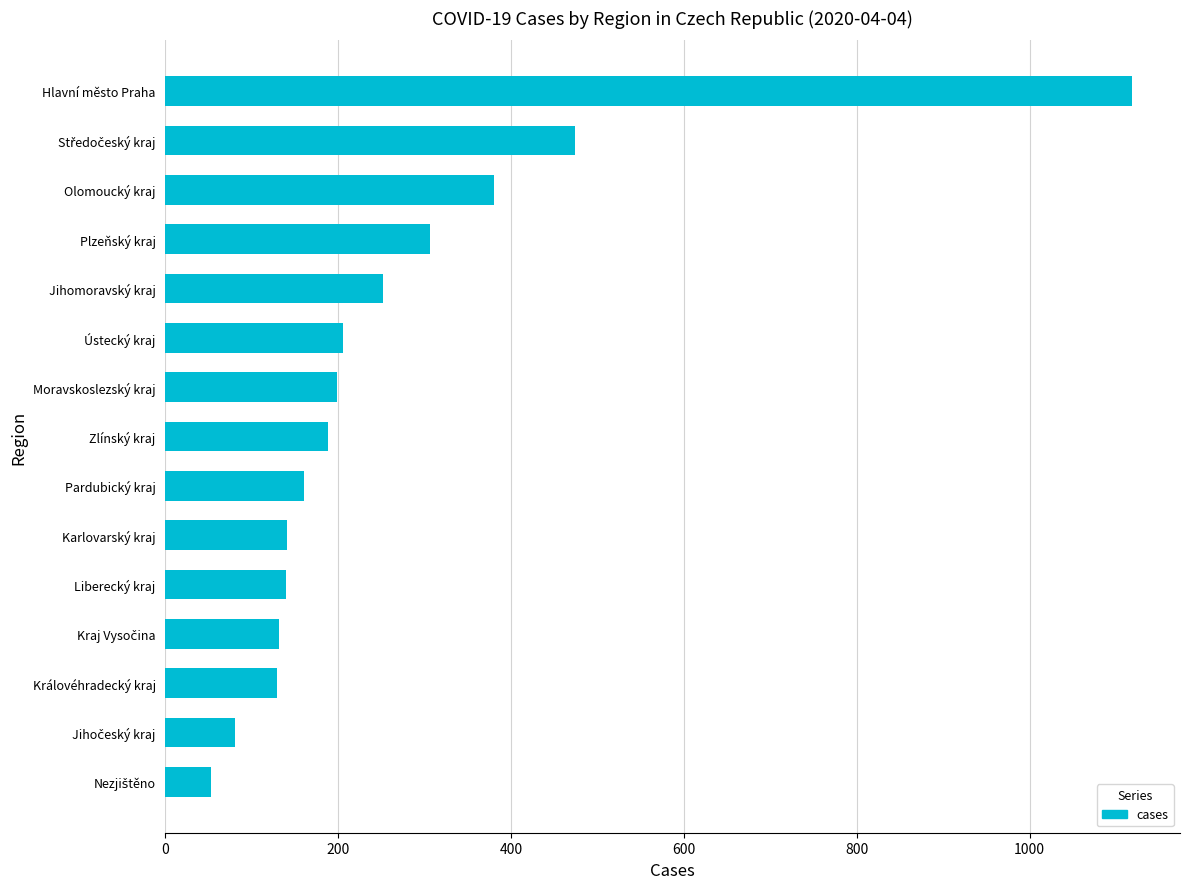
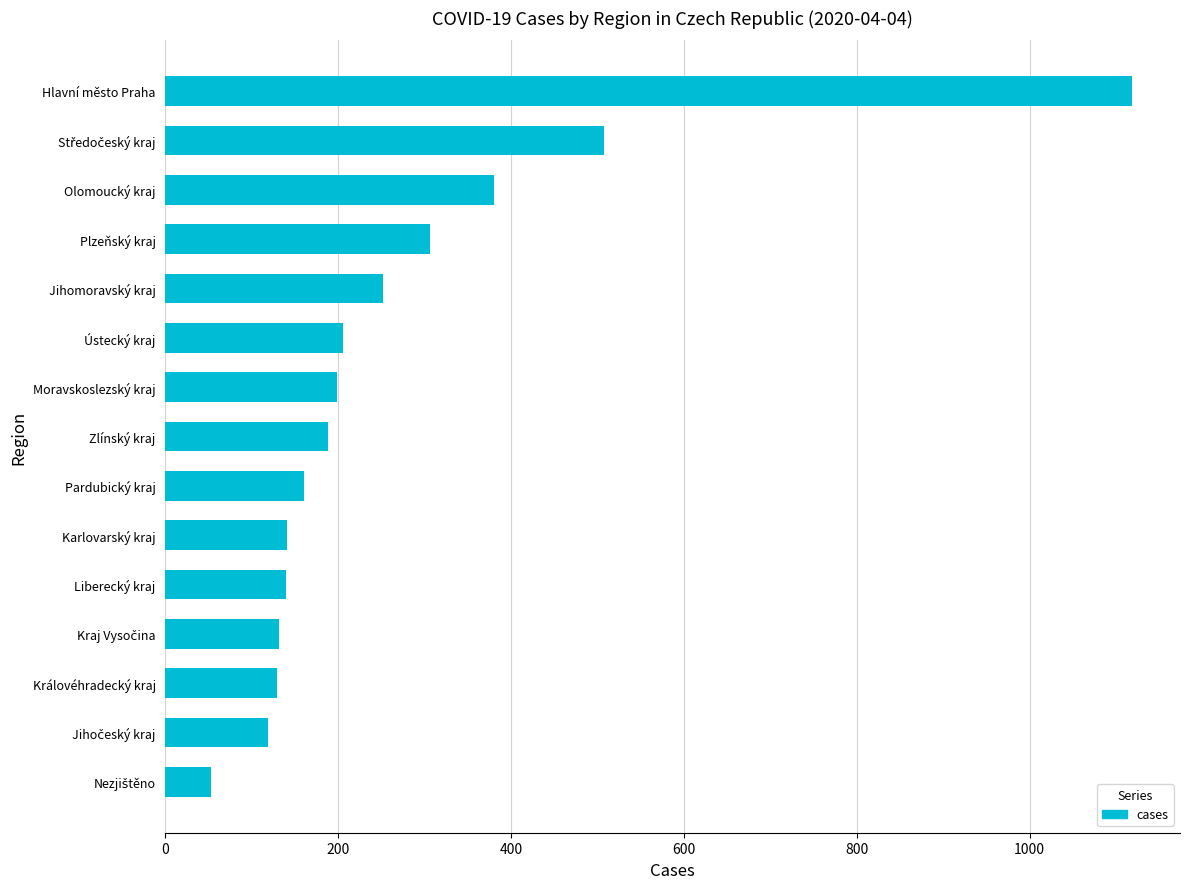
  {
    "Hlavní město Praha": 1120,
-   "Středočeský kraj": 470,
+   "Středočeský kraj": 510,
    "Olomoucký kraj": 380,
    "Plzeňský kraj": 310,
    "Jihomoravský kraj": 250,
    "Ústecký kraj": 210,
    "Moravskoslezský kraj": 200,
    "Zlínský kraj": 190,
    "Pardubický kraj": 160,
    "Karlovarský kraj": 140,
    "Liberecký kraj": 140,
    "Kraj Vysočina": 130,
    "Královéhradecký kraj": 130,
-   "Jihočeský kraj": 80,
+   "Jihočeský kraj": 120,
    "Nezjištěno": 50
  }
